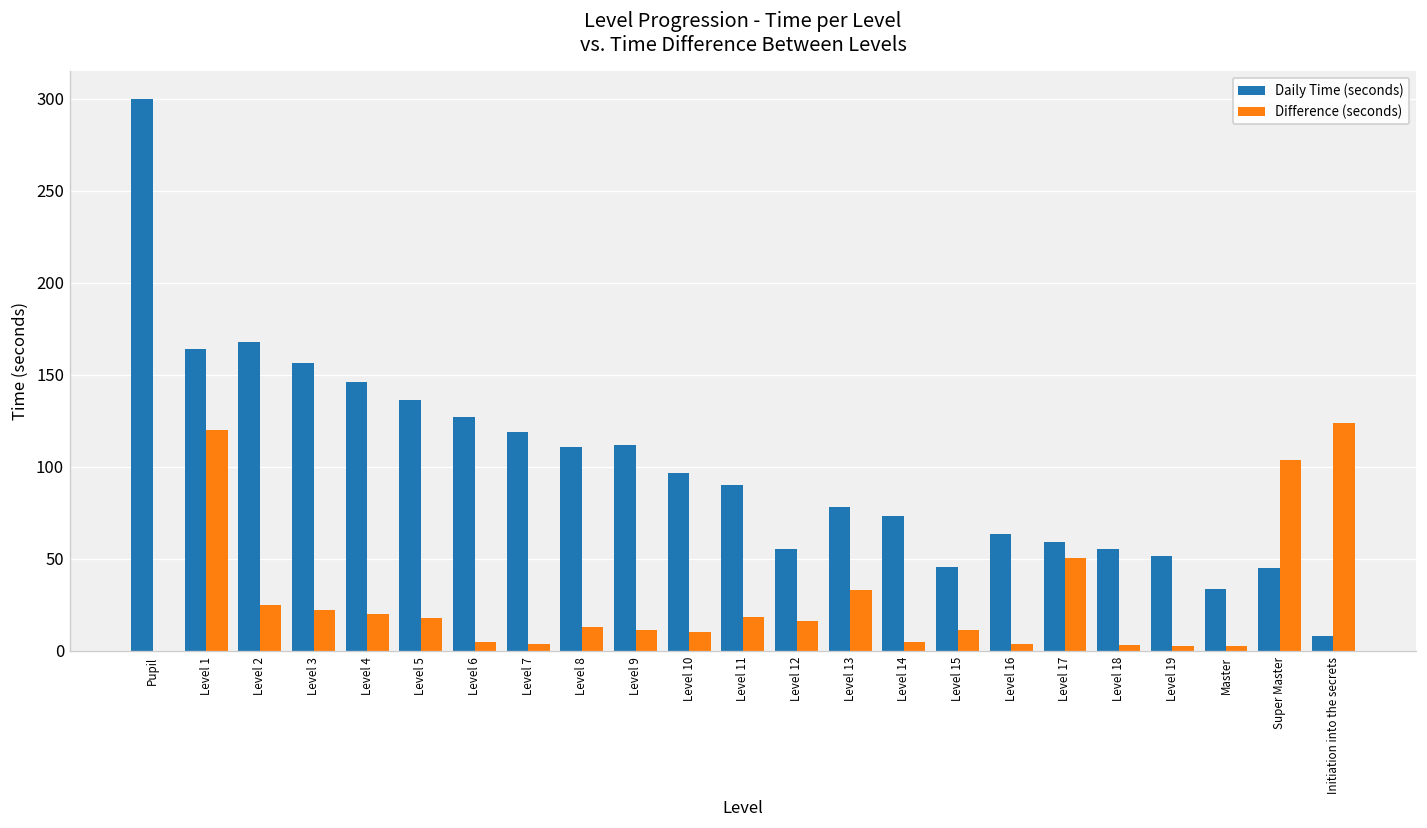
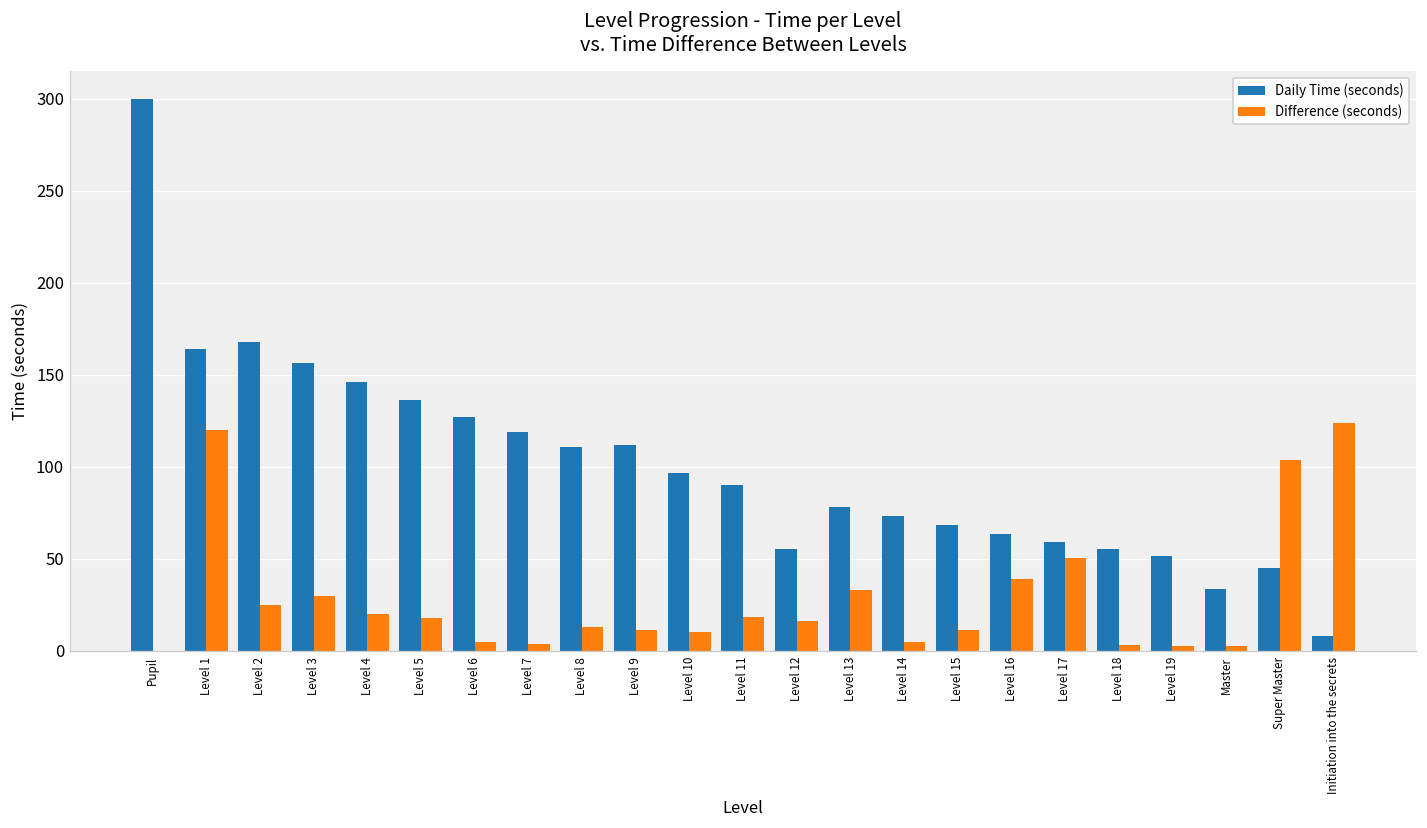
  {
    "Daily Time (seconds)": {
      "Pupil": 300,
      "Level 1": 164,
      "Level 2": 168,
      "Level 3": 157,
      "Level 4": 146,
      "Level 5": 136,
      "Level 6": 127,
      "Level 7": 119,
      "Level 8": 111,
      "Level 9": 112,
      "Level 10": 96,
      "Level 11": 90,
      "Level 12": 56,
      "Level 13": 78,
      "Level 14": 73,
-     "Level 15": 46,
+     "Level 15": 68,
      "Level 16": 64,
      "Level 17": 59,
      "Level 18": 55,
      "Level 19": 52,
      "Master": 34,
      "Super Master": 45,
      "Initiation into the secrets": 8
    },
    "Difference (seconds)": {
      "Pupil": 0,
      "Level 1": 120,
      "Level 2": 25,
-     "Level 3": 22,
+     "Level 3": 30,
      "Level 4": 20,
      "Level 5": 18,
      "Level 6": 5,
      "Level 7": 4,
      "Level 8": 13,
      "Level 9": 12,
      "Level 10": 10,
      "Level 11": 18,
      "Level 12": 16,
      "Level 13": 33,
      "Level 14": 5,
      "Level 15": 12,
-     "Level 16": 4,
+     "Level 16": 39,
      "Level 17": 50,
      "Level 18": 3,
      "Level 19": 3,
      "Master": 3,
      "Super Master": 104,
      "Initiation into the secrets": 124
    }
  }
